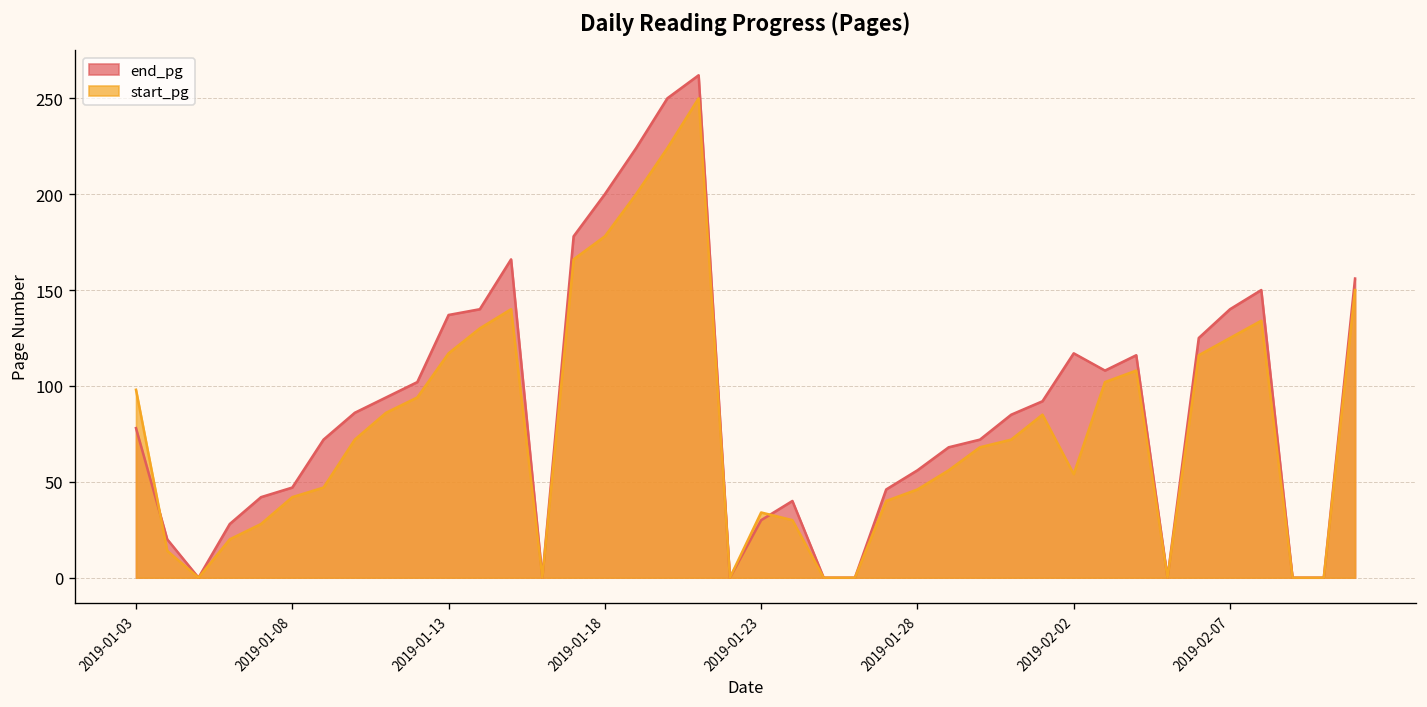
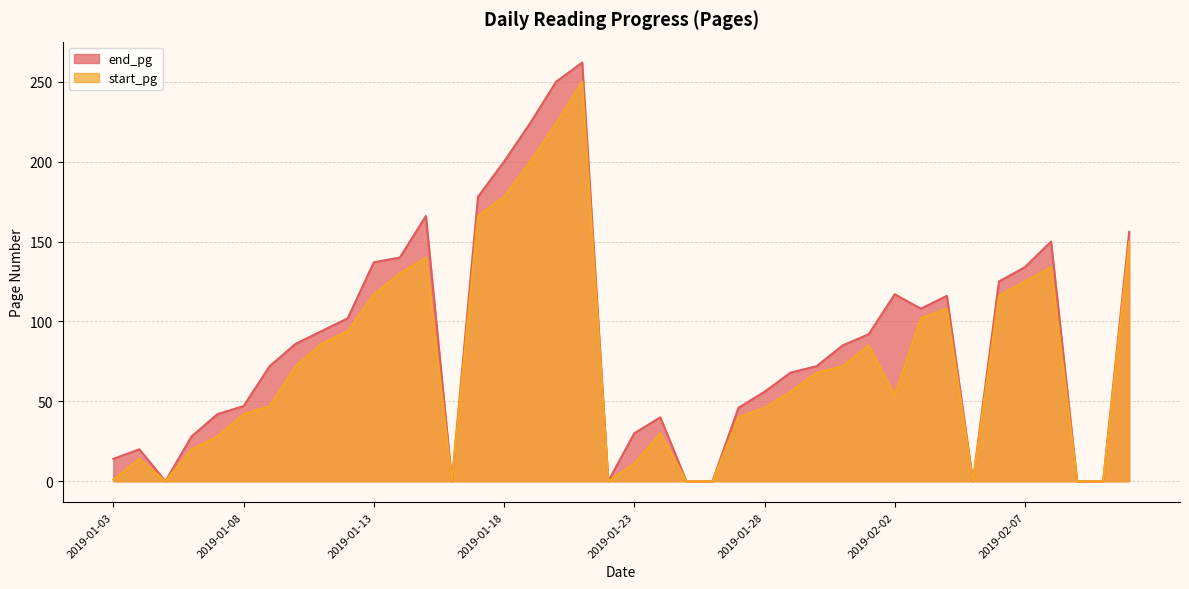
  {
    "end_pg": {
-     "2019-01-03": 78,
+     "2019-01-03": 14,
      "2019-01-08": 47,
      "2019-01-13": 137,
      "2019-01-18": 200,
      "2019-01-23": 30,
      "2019-01-28": 56,
      "2019-02-02": 117,
-     "2019-02-07": 140
+     "2019-02-07": 134
    },
    "start_pg": {
-     "2019-01-03": 98,
+     "2019-01-03": 1,
      "2019-01-08": 42,
      "2019-01-13": 117,
      "2019-01-18": 178,
-     "2019-01-23": 34,
+     "2019-01-23": 11,
      "2019-01-28": 46,
      "2019-02-02": 54,
      "2019-02-07": 125
    }
  }
